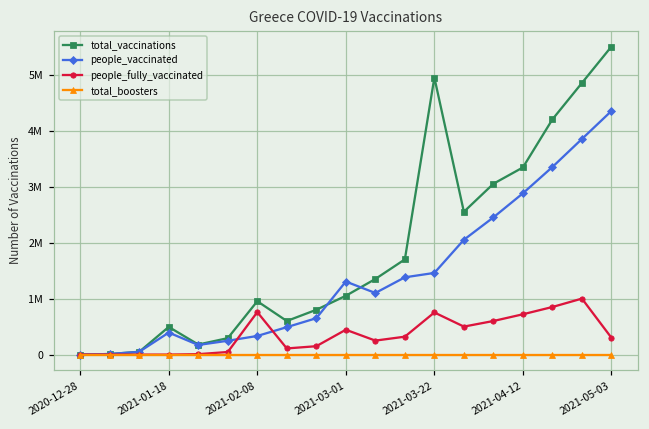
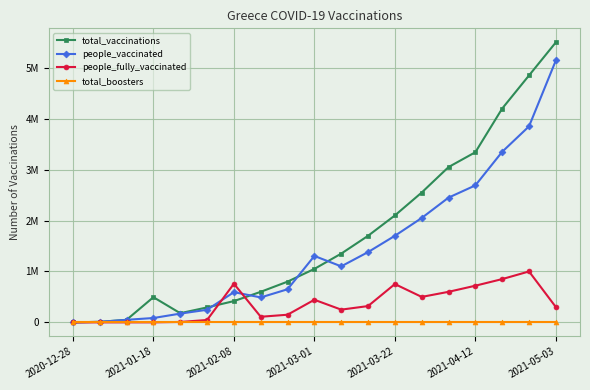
  {
    "total_vaccinations": {
      "2021-01-18": 500000,
-     "2021-02-08": 1000000,
+     "2021-02-08": 400000,
      "2021-03-01": 1100000,
-     "2021-03-22": 4900000,
+     "2021-03-22": 2100000,
      "2021-04-12": 3300000,
      "2021-05-03": 5500000
    },
    "people_vaccinated": {
-     "2021-01-18": 400000,
-     "2021-02-08": 300000,
+     "2021-01-18": 100000,
+     "2021-02-08": 600000,
      "2021-03-01": 1300000,
-     "2021-03-22": 1500000,
-     "2021-04-12": 2900000,
-     "2021-05-03": 4400000
+     "2021-03-22": 1700000,
+     "2021-04-12": 2700000,
+     "2021-05-03": 5100000
    },
    "people_fully_vaccinated": {
      "2021-02-08": 800000,
      "2021-03-01": 400000,
      "2021-03-22": 800000,
      "2021-04-12": 700000,
      "2021-05-03": 300000
    },
    "total_boosters": {
      "2021-02-08": 0,
      "2021-03-01": 0,
      "2021-03-22": 0,
      "2021-04-12": 0,
      "2021-05-03": 0
    }
  }
